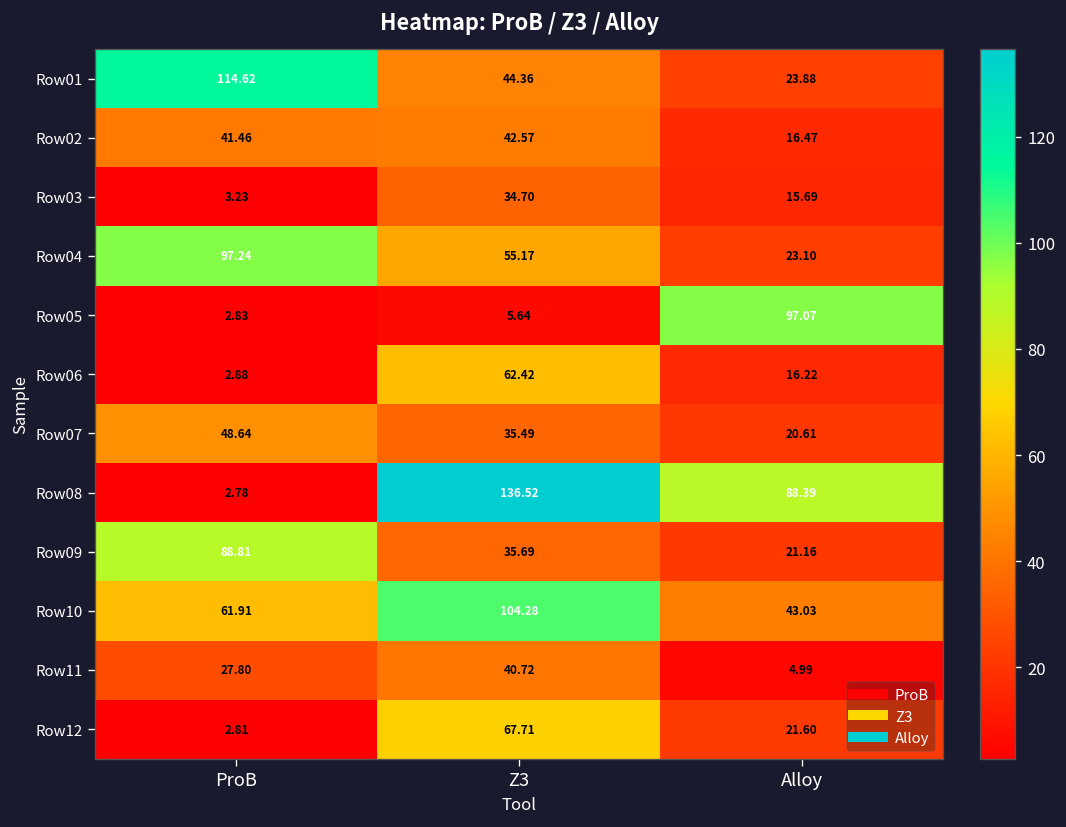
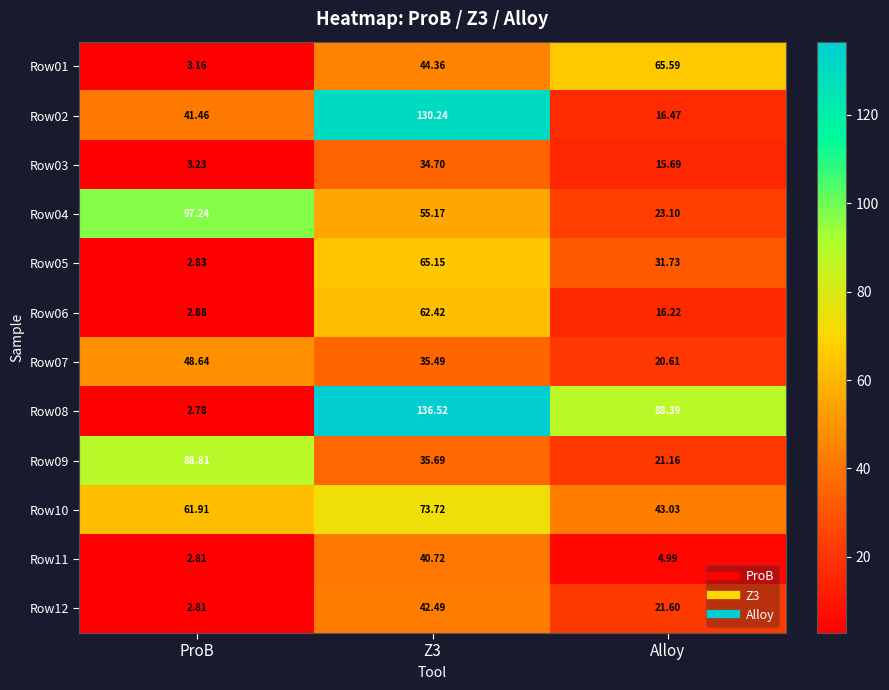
  {
    "Row01": {
-     "ProB": 114.62,
+     "ProB": 3.16,
      "Z3": 44.36,
-     "Alloy": 23.88
+     "Alloy": 65.59
    },
    "Row02": {
      "ProB": 41.46,
-     "Z3": 42.57,
+     "Z3": 130.24,
      "Alloy": 16.47
    },
    "Row03": {
      "ProB": 3.23,
      "Z3": 34.70,
      "Alloy": 15.69
    },
    "Row04": {
      "ProB": 97.24,
      "Z3": 55.17,
      "Alloy": 23.10
    },
    "Row05": {
      "ProB": 2.83,
-     "Z3": 5.64,
-     "Alloy": 97.07
+     "Z3": 65.15,
+     "Alloy": 31.73
    },
    "Row06": {
      "ProB": 2.88,
      "Z3": 62.42,
      "Alloy": 16.22
    },
    "Row07": {
      "ProB": 48.64,
      "Z3": 35.49,
      "Alloy": 20.61
    },
    "Row08": {
      "ProB": 2.78,
      "Z3": 136.52,
      "Alloy": 88.39
    },
    "Row09": {
      "ProB": 88.81,
      "Z3": 35.69,
      "Alloy": 21.16
    },
    "Row10": {
      "ProB": 61.91,
-     "Z3": 104.28,
+     "Z3": 73.72,
      "Alloy": 43.03
    },
    "Row11": {
-     "ProB": 27.80,
+     "ProB": 2.81,
      "Z3": 40.72,
      "Alloy": 4.99
    },
    "Row12": {
      "ProB": 2.81,
-     "Z3": 67.71,
+     "Z3": 42.49,
      "Alloy": 21.60
    }
  }
